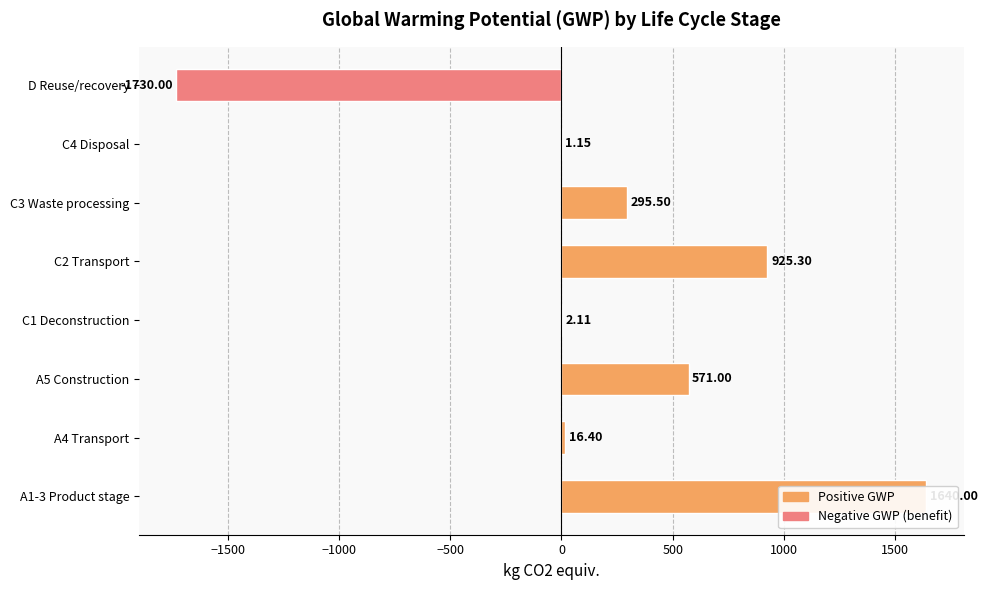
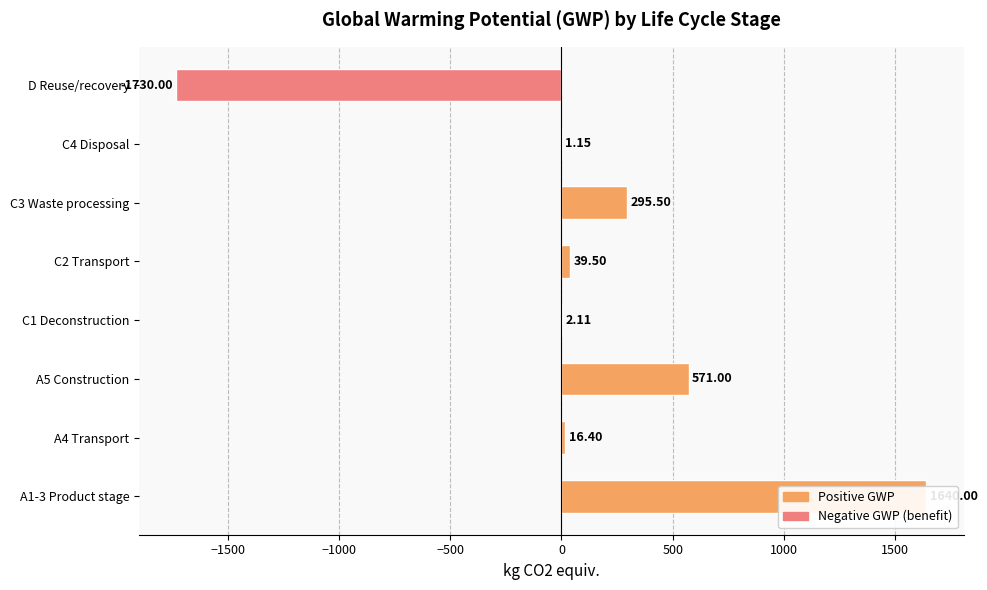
  {
    "D Reuse/recovery": -1730.00,
    "C4 Disposal": 1.15,
    "C3 Waste processing": 295.50,
-   "C2 Transport": 925.30,
+   "C2 Transport": 39.50,
    "C1 Deconstruction": 2.11,
    "A5 Construction": 571.00,
    "A4 Transport": 16.40
  }
